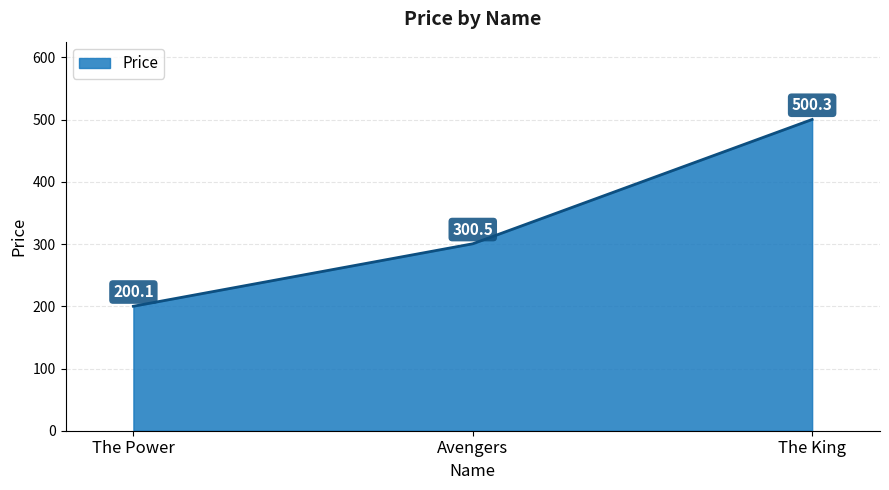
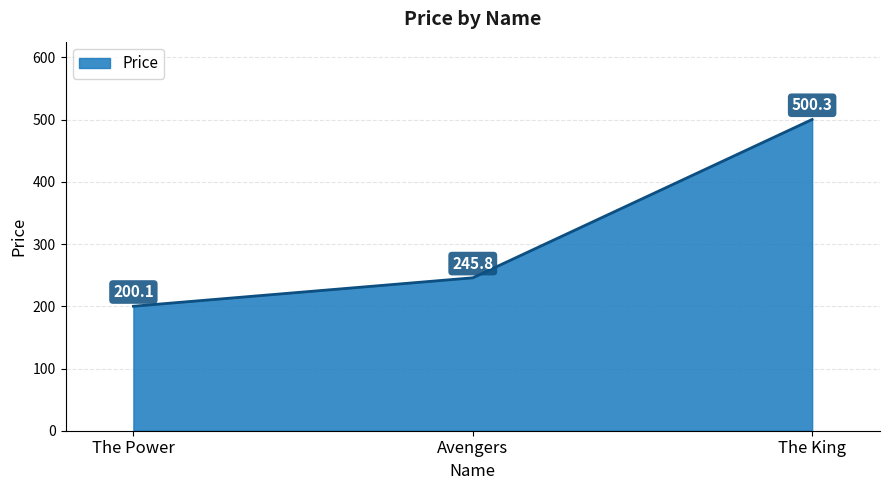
  {
-   "Avengers": 300.5
+   "Avengers": 245.8
  }
